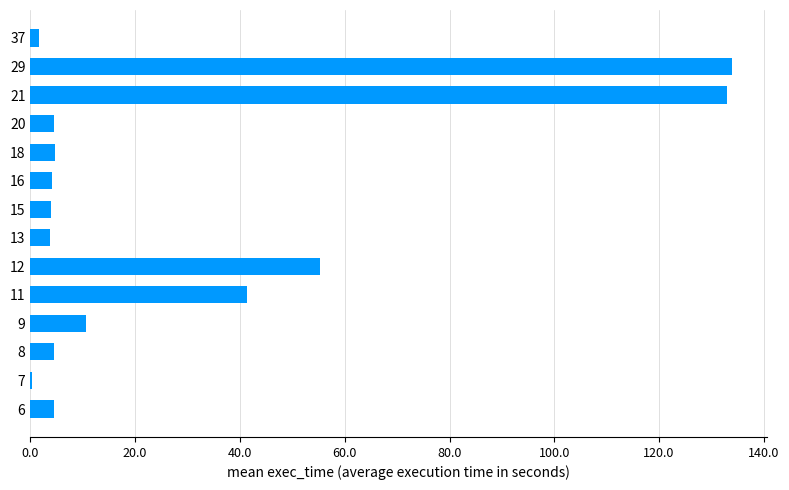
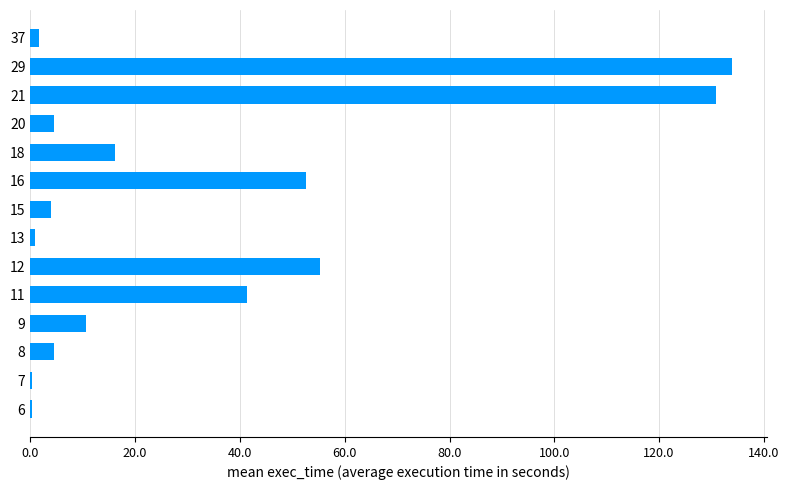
  {
    "37": 2,
    "29": 134,
-   "21": 133,
+   "21": 131,
    "20": 5,
-   "18": 5,
-   "16": 4,
+   "18": 16,
+   "16": 53,
    "15": 4,
-   "13": 4,
+   "13": 1,
    "12": 55,
    "11": 41,
    "9": 11,
    "8": 5,
-   "6": 5
+   "6": 0
  }
